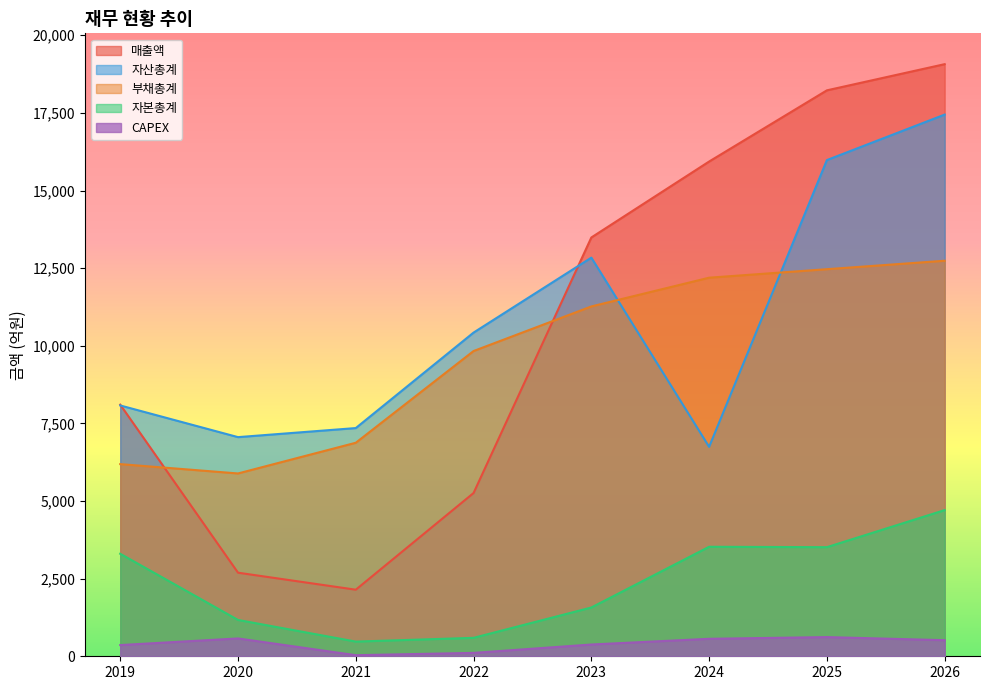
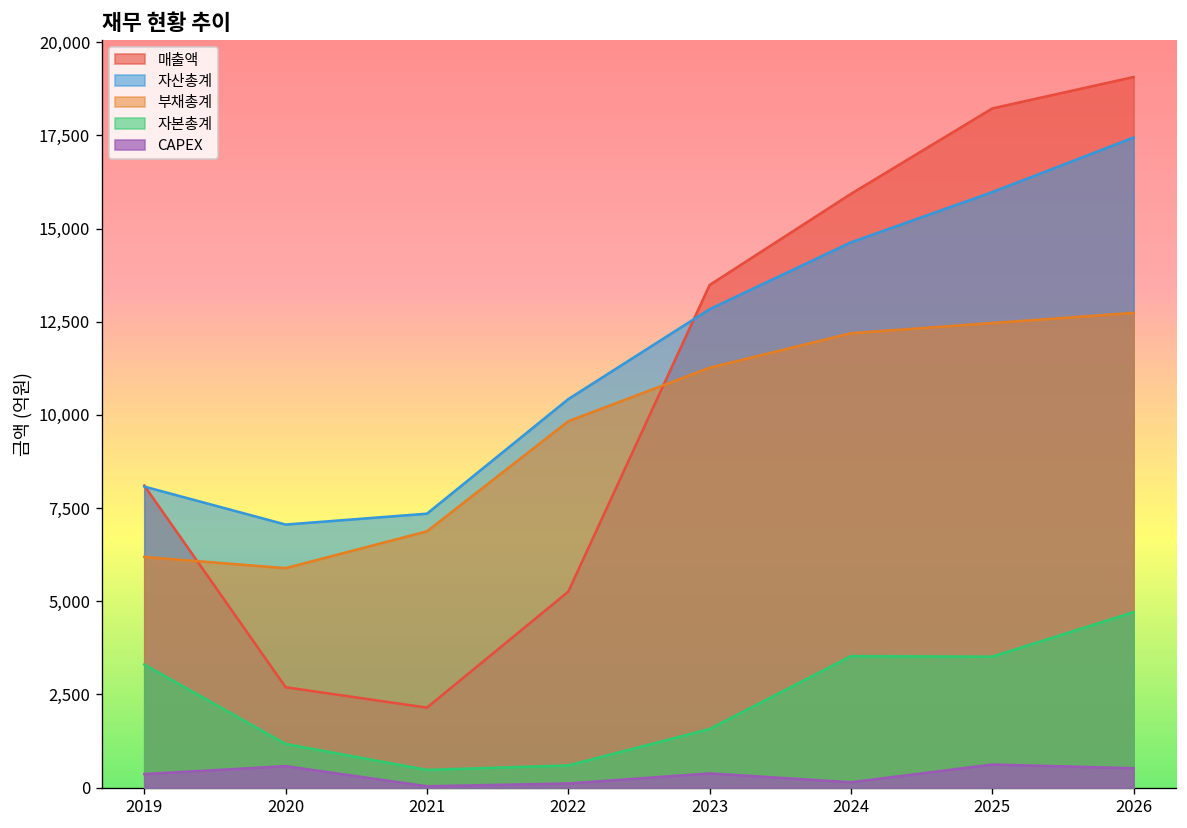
  {
    "자산총계": {
      "2020": "7,100",
      "2021": "7,400",
      "2022": "10,400",
      "2023": "12,800",
-     "2024": "6,700",
+     "2024": "14,600",
      "2025": "16,000",
      "2026": "17,400"
    },
    "자본총계": {
      "2019": "3,300",
      "2020": "1,200",
      "2021": "500",
      "2022": "600",
      "2023": "1,600",
      "2024": "3,500",
      "2025": "3,500",
      "2026": "4,700"
    },
    "CAPEX": {
      "2019": "400",
      "2020": "600",
      "2021": "0",
      "2022": "100",
      "2023": "400",
-     "2024": "600",
+     "2024": "100",
      "2025": "600",
      "2026": "500"
    }
  }
